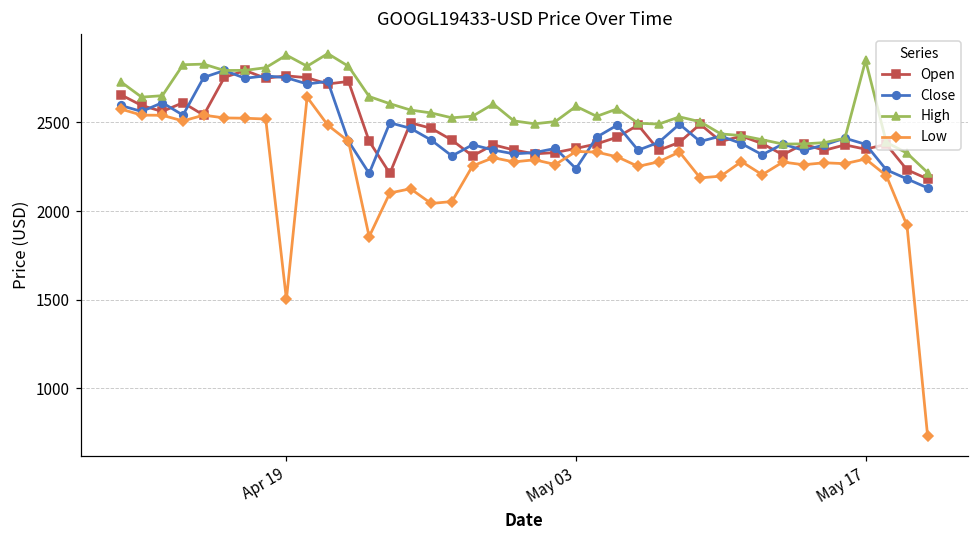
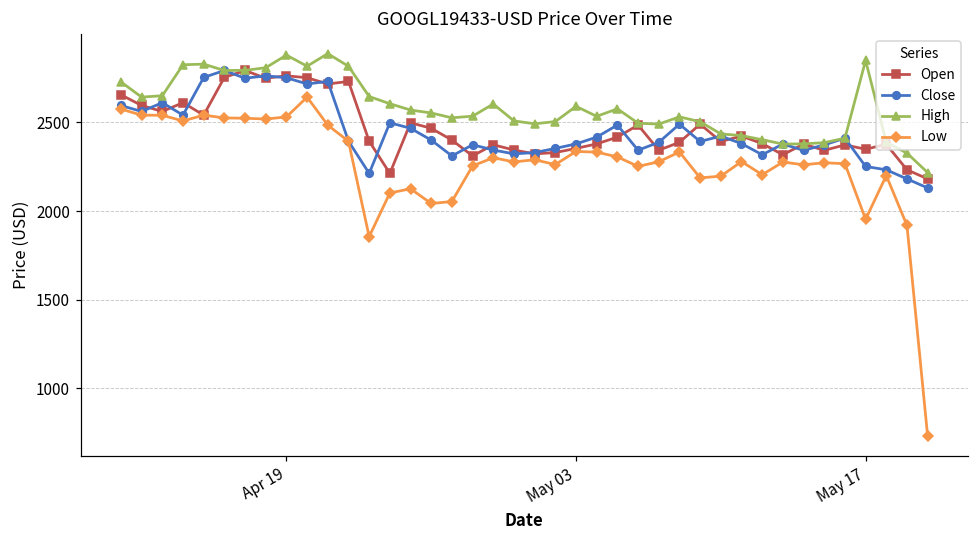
  {
    "Open": {
      "May 03": 2350,
      "May 17": 2350
    },
    "Close": {
-     "May 03": 2240,
-     "May 17": 2380
+     "May 03": 2380,
+     "May 17": 2250
    },
    "High": {
      "Apr 19": 2880,
      "May 03": 2590,
      "May 17": 2850
    },
    "Low": {
-     "Apr 19": 1500,
+     "Apr 19": 2530,
      "May 03": 2340,
-     "May 17": 2290
+     "May 17": 1950
    }
  }
